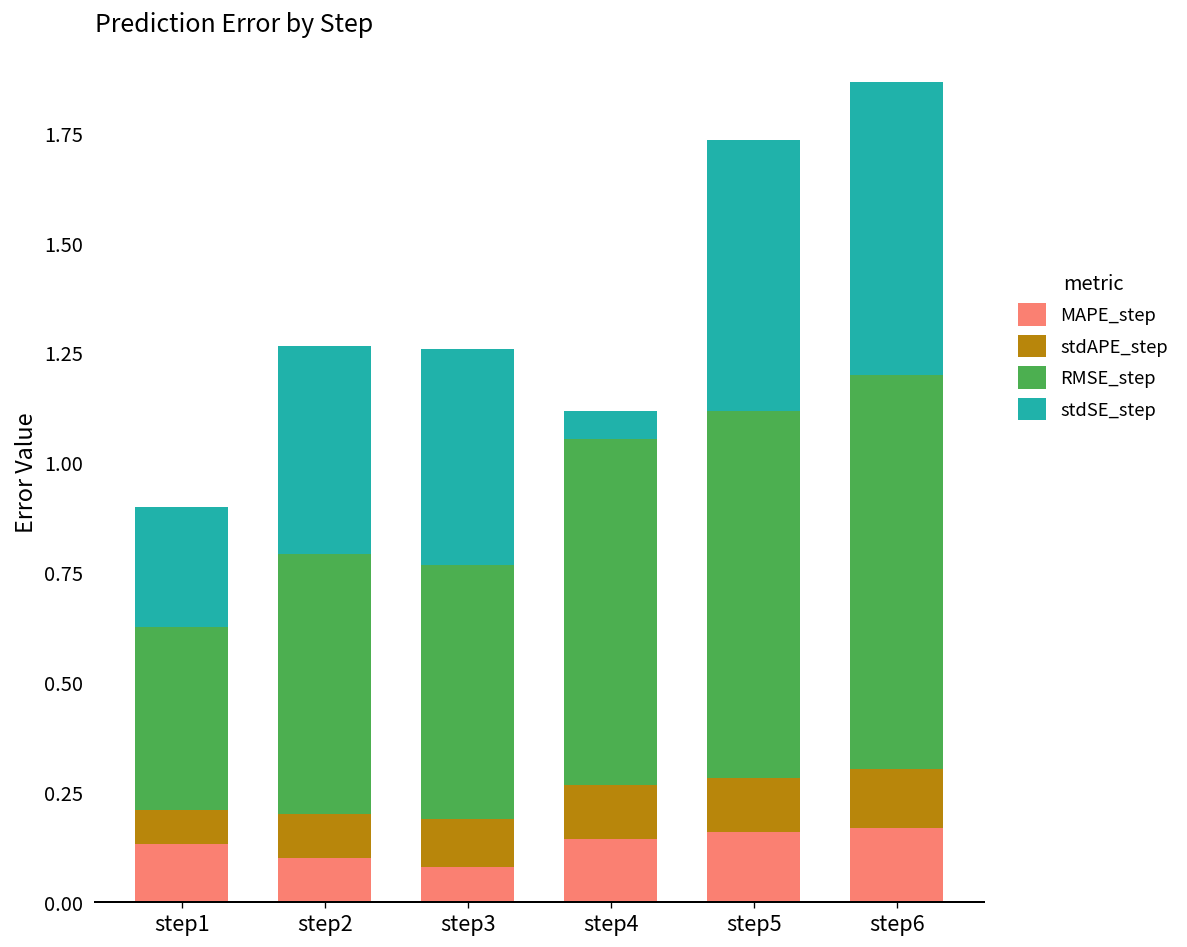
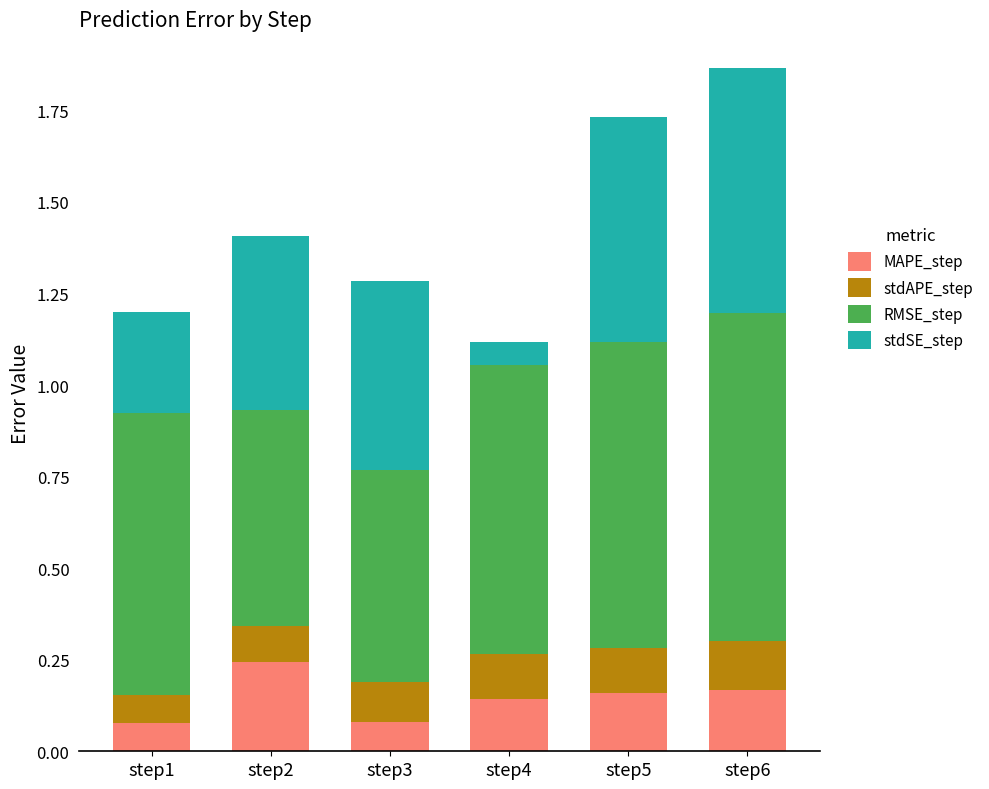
  {
    "MAPE_step": {
-     "step1": 0.13,
-     "step2": 0.10,
+     "step1": 0.08,
+     "step2": 0.24,
      "step3": 0.08,
      "step4": 0.14,
      "step5": 0.16,
      "step6": 0.17
    },
    "stdAPE_step": {
      "step1": 0.08,
      "step2": 0.10,
      "step3": 0.11,
      "step4": 0.12,
      "step5": 0.12,
      "step6": 0.13
    },
    "RMSE_step": {
-     "step1": 0.42,
+     "step1": 0.77,
      "step2": 0.59,
      "step3": 0.58,
      "step4": 0.79,
      "step5": 0.84,
      "step6": 0.90
    },
    "stdSE_step": {
      "step1": 0.27,
      "step2": 0.47,
-     "step3": 0.49,
+     "step3": 0.52,
      "step4": 0.06,
      "step5": 0.62,
      "step6": 0.67
    }
  }
